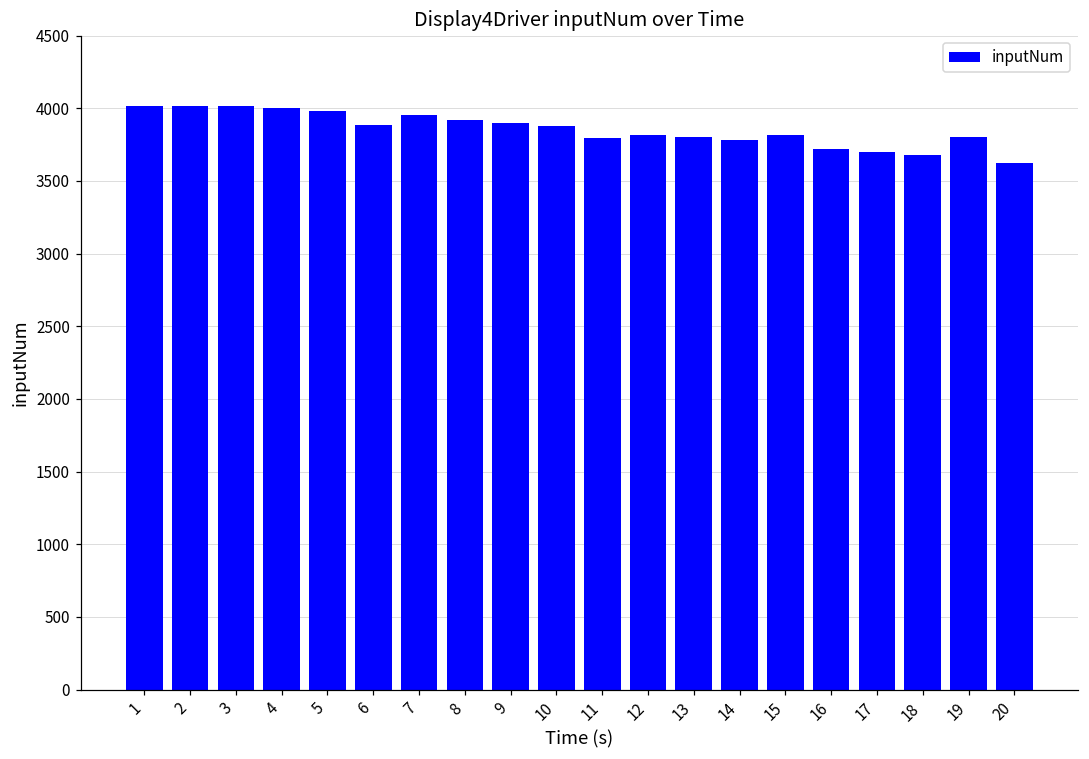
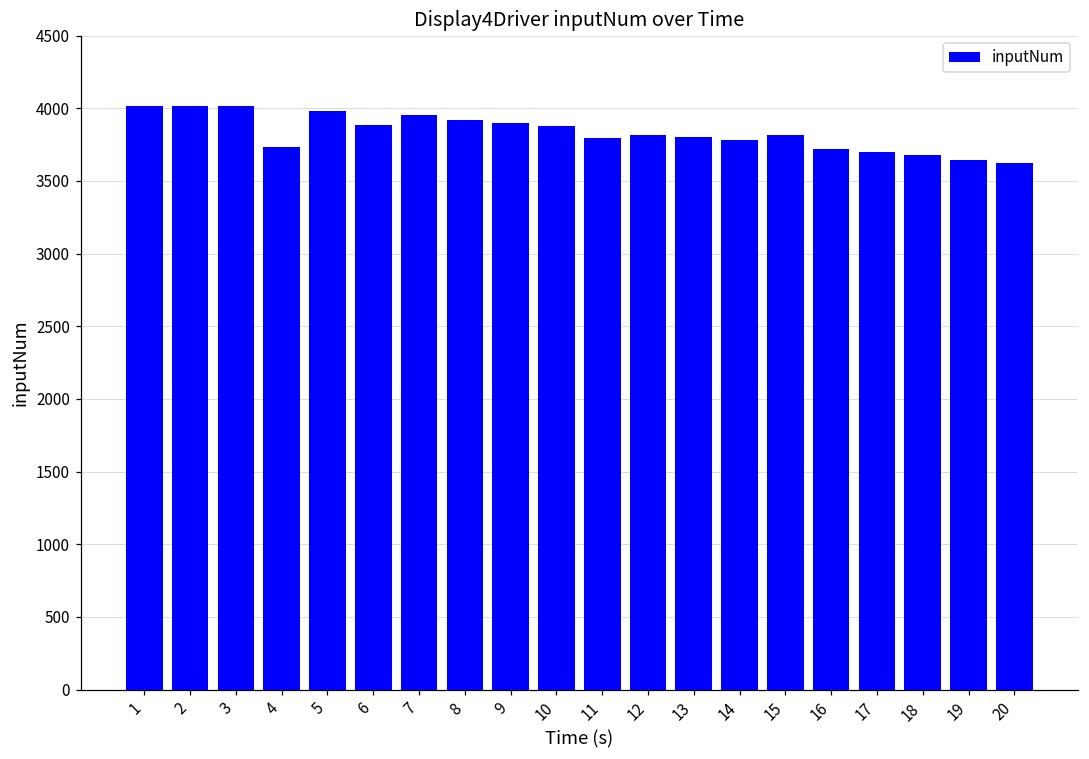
  {
    "1": 4010,
    "2": 4010,
    "3": 4010,
-   "4": 4000,
+   "4": 3730,
    "5": 3980,
    "6": 3890,
    "7": 3950,
    "8": 3920,
    "9": 3900,
    "10": 3880,
    "11": 3800,
    "12": 3820,
    "13": 3800,
    "14": 3780,
    "15": 3810,
    "16": 3720,
    "17": 3700,
    "18": 3680,
-   "19": 3800,
+   "19": 3640,
    "20": 3630
  }
